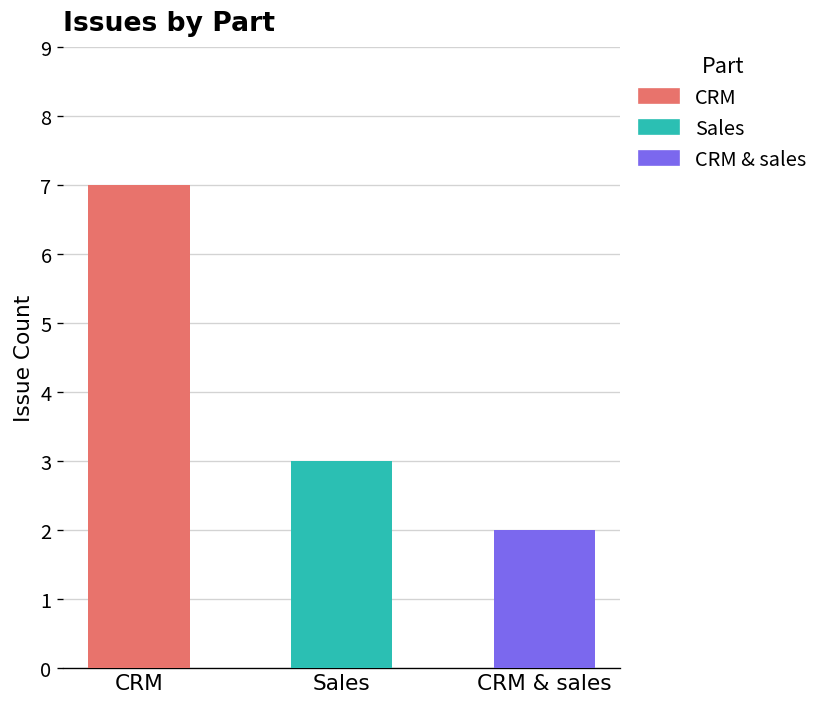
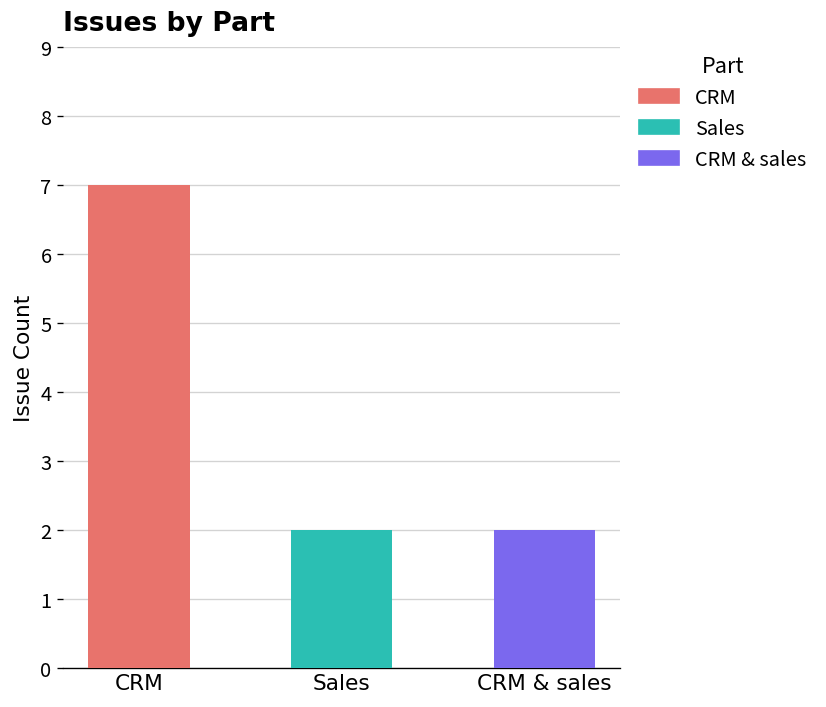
  {
    "CRM": 7,
-   "Sales": 3,
+   "Sales": 2,
    "CRM & sales": 2
  }
